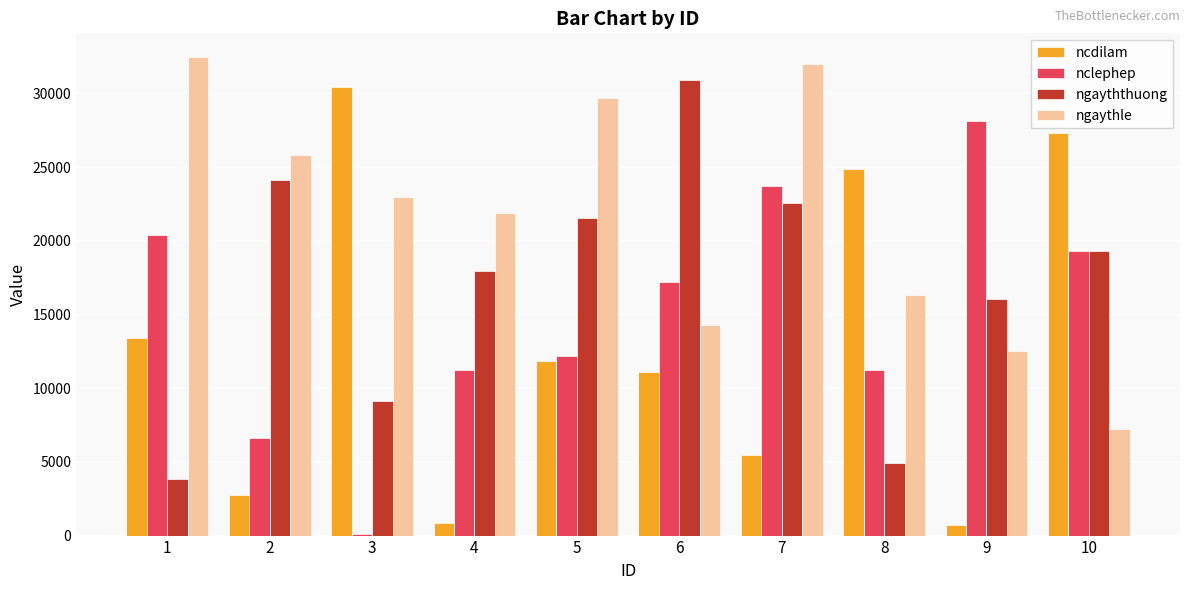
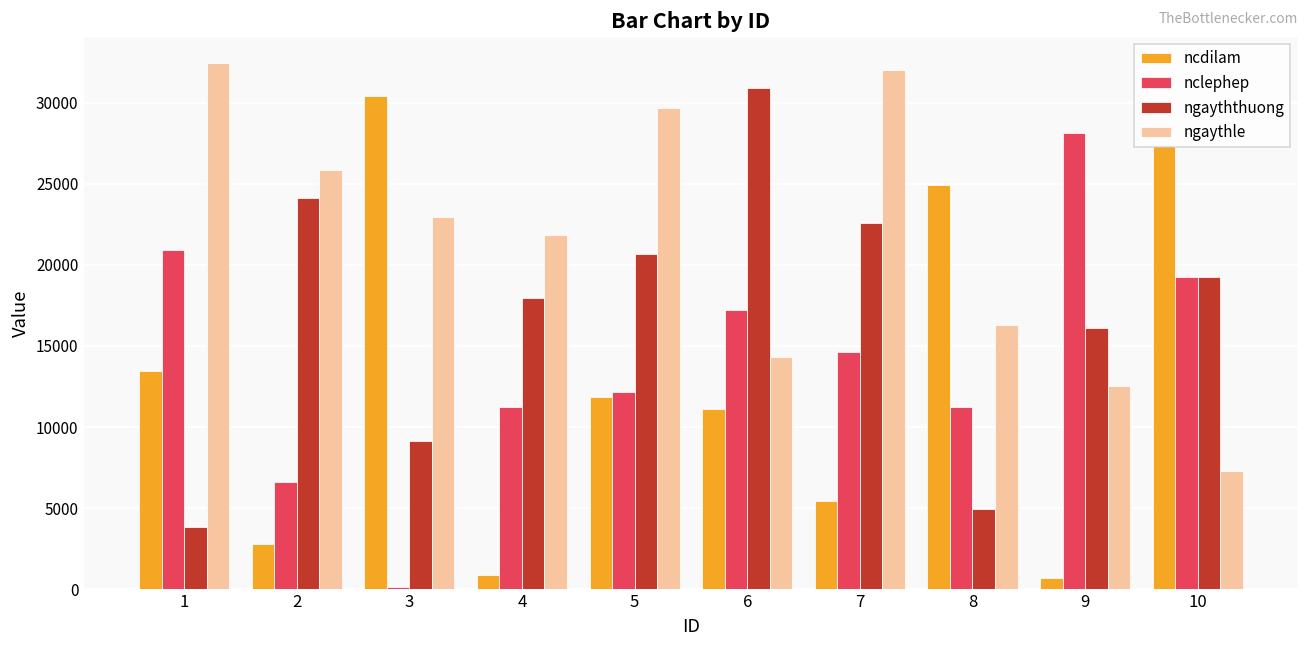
  {
    "ncdilam": {
      "1": 13400,
      "2": 2800,
      "3": 30400,
      "4": 900,
      "5": 11800,
      "6": 11100,
      "7": 5500,
      "8": 24900,
      "9": 700,
      "10": 27300
    },
    "nclephep": {
-     "1": 20400,
+     "1": 20900,
      "2": 6600,
      "4": 11300,
      "5": 12200,
      "6": 17200,
-     "7": 23700,
+     "7": 14600,
      "8": 11300,
      "9": 28100,
      "10": 19300
    },
    "ngayththuong": {
      "1": 3800,
      "2": 24100,
      "3": 9100,
      "4": 18000,
-     "5": 21500,
+     "5": 20600,
      "6": 30900,
      "7": 22600,
      "8": 4900,
      "9": 16100,
      "10": 19300
    },
    "ngaythle": {
      "1": 32500,
      "2": 25800,
      "3": 22900,
      "4": 21900,
      "5": 29700,
      "6": 14300,
      "7": 32000,
      "8": 16300,
      "9": 12500,
      "10": 7300
    }
  }
